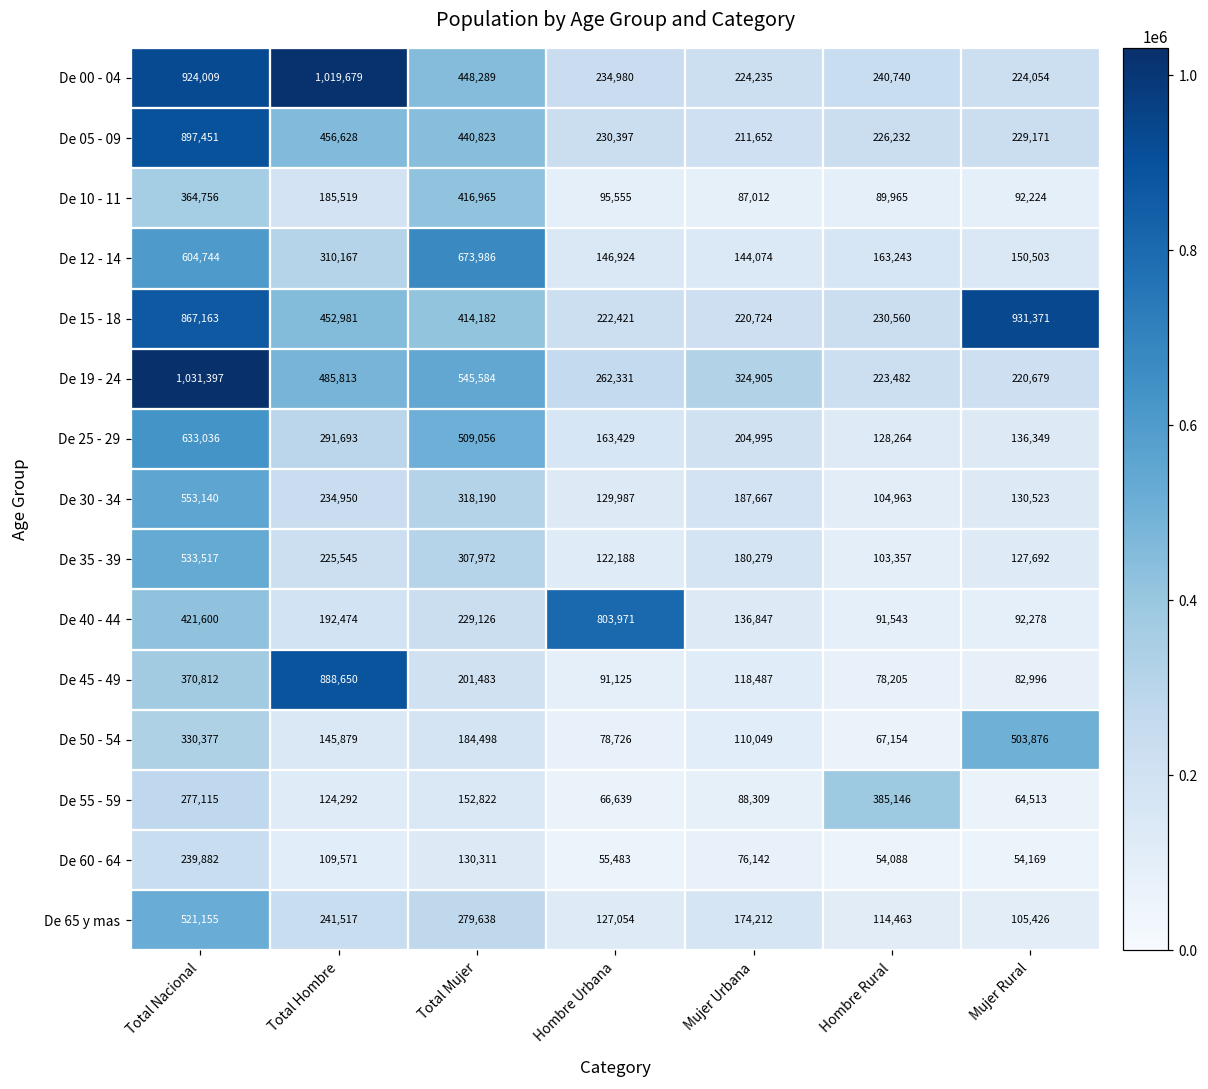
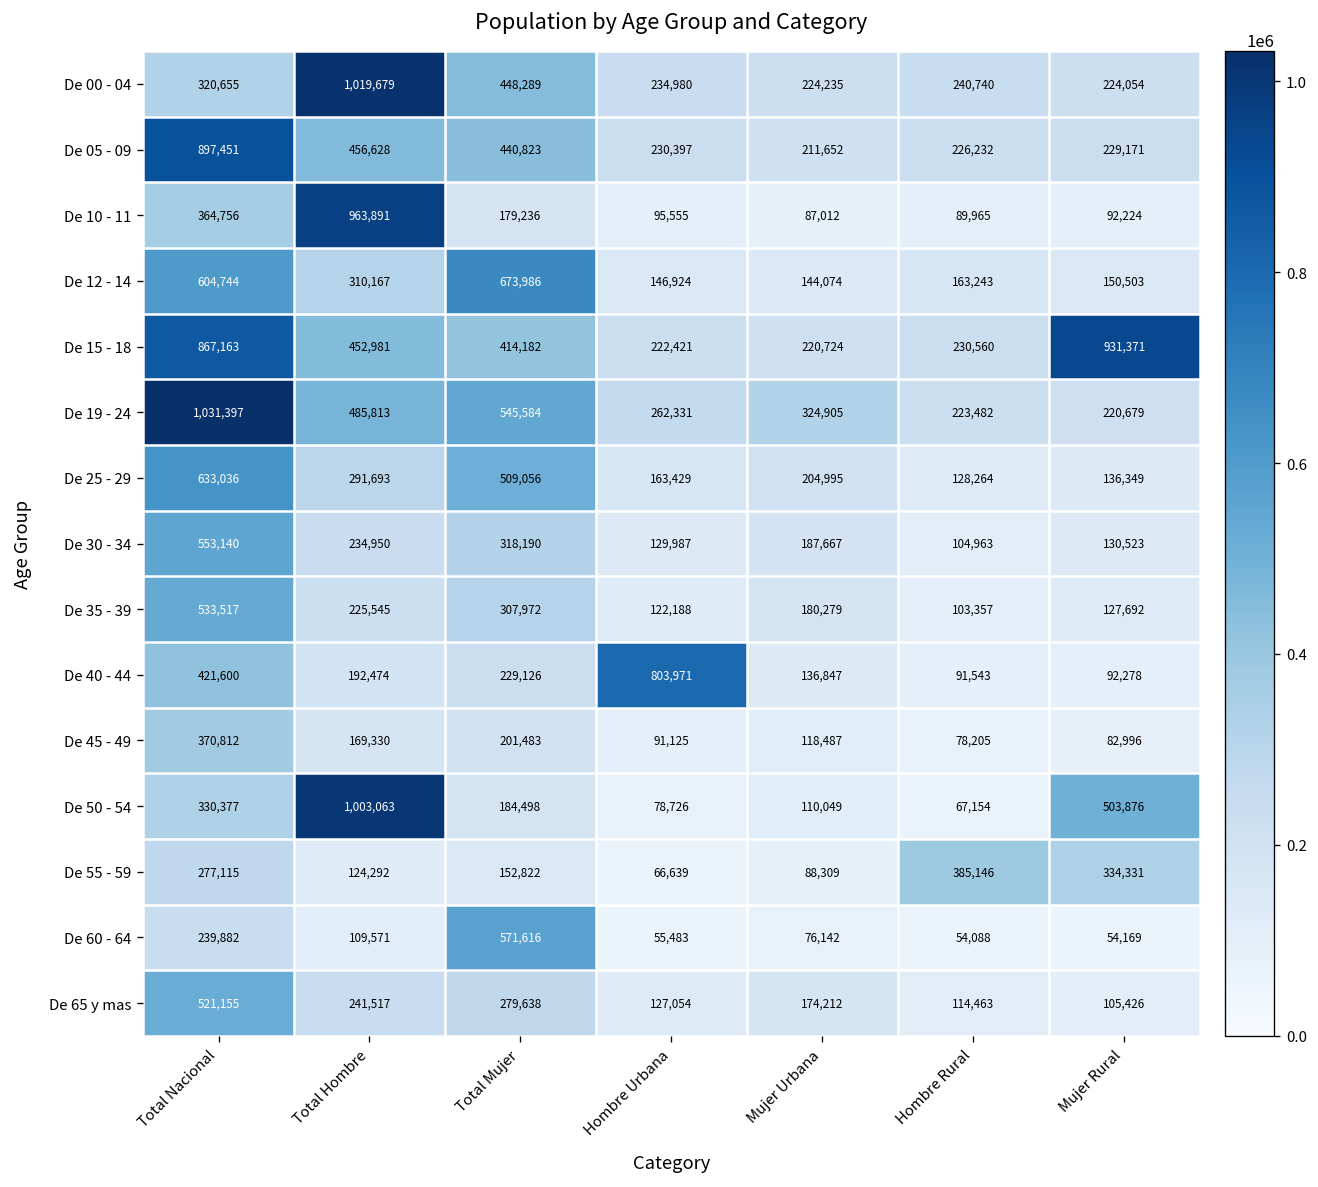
  {
    "De 00 - 04": {
-     "Total Nacional": "924,009",
+     "Total Nacional": "320,655",
      "Total Hombre": "1,019,679",
      "Total Mujer": "448,289",
      "Hombre Urbana": "234,980",
      "Mujer Urbana": "224,235",
      "Hombre Rural": "240,740",
      "Mujer Rural": "224,054"
    },
    "De 05 - 09": {
      "Total Nacional": "897,451",
      "Total Hombre": "456,628",
      "Total Mujer": "440,823",
      "Hombre Urbana": "230,397",
      "Mujer Urbana": "211,652",
      "Hombre Rural": "226,232",
      "Mujer Rural": "229,171"
    },
    "De 10 - 11": {
      "Total Nacional": "364,756",
-     "Total Hombre": "185,519",
-     "Total Mujer": "416,965",
+     "Total Hombre": "963,891",
+     "Total Mujer": "179,236",
      "Hombre Urbana": "95,555",
      "Mujer Urbana": "87,012",
      "Hombre Rural": "89,965",
      "Mujer Rural": "92,224"
    },
    "De 12 - 14": {
      "Total Nacional": "604,744",
      "Total Hombre": "310,167",
      "Total Mujer": "673,986",
      "Hombre Urbana": "146,924",
      "Mujer Urbana": "144,074",
      "Hombre Rural": "163,243",
      "Mujer Rural": "150,503"
    },
    "De 15 - 18": {
      "Total Nacional": "867,163",
      "Total Hombre": "452,981",
      "Total Mujer": "414,182",
      "Hombre Urbana": "222,421",
      "Mujer Urbana": "220,724",
      "Hombre Rural": "230,560",
      "Mujer Rural": "931,371"
    },
    "De 19 - 24": {
      "Total Nacional": "1,031,397",
      "Total Hombre": "485,813",
      "Total Mujer": "545,584",
      "Hombre Urbana": "262,331",
      "Mujer Urbana": "324,905",
      "Hombre Rural": "223,482",
      "Mujer Rural": "220,679"
    },
    "De 25 - 29": {
      "Total Nacional": "633,036",
      "Total Hombre": "291,693",
      "Total Mujer": "509,056",
      "Hombre Urbana": "163,429",
      "Mujer Urbana": "204,995",
      "Hombre Rural": "128,264",
      "Mujer Rural": "136,349"
    },
    "De 30 - 34": {
      "Total Nacional": "553,140",
      "Total Hombre": "234,950",
      "Total Mujer": "318,190",
      "Hombre Urbana": "129,987",
      "Mujer Urbana": "187,667",
      "Hombre Rural": "104,963",
      "Mujer Rural": "130,523"
    },
    "De 35 - 39": {
      "Total Nacional": "533,517",
      "Total Hombre": "225,545",
      "Total Mujer": "307,972",
      "Hombre Urbana": "122,188",
      "Mujer Urbana": "180,279",
      "Hombre Rural": "103,357",
      "Mujer Rural": "127,692"
    },
    "De 40 - 44": {
      "Total Nacional": "421,600",
      "Total Hombre": "192,474",
      "Total Mujer": "229,126",
      "Hombre Urbana": "803,971",
      "Mujer Urbana": "136,847",
      "Hombre Rural": "91,543",
      "Mujer Rural": "92,278"
    },
    "De 45 - 49": {
      "Total Nacional": "370,812",
-     "Total Hombre": "888,650",
+     "Total Hombre": "169,330",
      "Total Mujer": "201,483",
      "Hombre Urbana": "91,125",
      "Mujer Urbana": "118,487",
      "Hombre Rural": "78,205",
      "Mujer Rural": "82,996"
    },
    "De 50 - 54": {
      "Total Nacional": "330,377",
-     "Total Hombre": "145,879",
+     "Total Hombre": "1,003,063",
      "Total Mujer": "184,498",
      "Hombre Urbana": "78,726",
      "Mujer Urbana": "110,049",
      "Hombre Rural": "67,154",
      "Mujer Rural": "503,876"
    },
    "De 55 - 59": {
      "Total Nacional": "277,115",
      "Total Hombre": "124,292",
      "Total Mujer": "152,822",
      "Hombre Urbana": "66,639",
      "Mujer Urbana": "88,309",
      "Hombre Rural": "385,146",
-     "Mujer Rural": "64,513"
+     "Mujer Rural": "334,331"
    },
    "De 60 - 64": {
      "Total Nacional": "239,882",
      "Total Hombre": "109,571",
-     "Total Mujer": "130,311",
+     "Total Mujer": "571,616",
      "Hombre Urbana": "55,483",
      "Mujer Urbana": "76,142",
      "Hombre Rural": "54,088",
      "Mujer Rural": "54,169"
    },
    "De 65 y mas": {
      "Total Nacional": "521,155",
      "Total Hombre": "241,517",
      "Total Mujer": "279,638",
      "Hombre Urbana": "127,054",
      "Mujer Urbana": "174,212",
      "Hombre Rural": "114,463",
      "Mujer Rural": "105,426"
    }
  }
